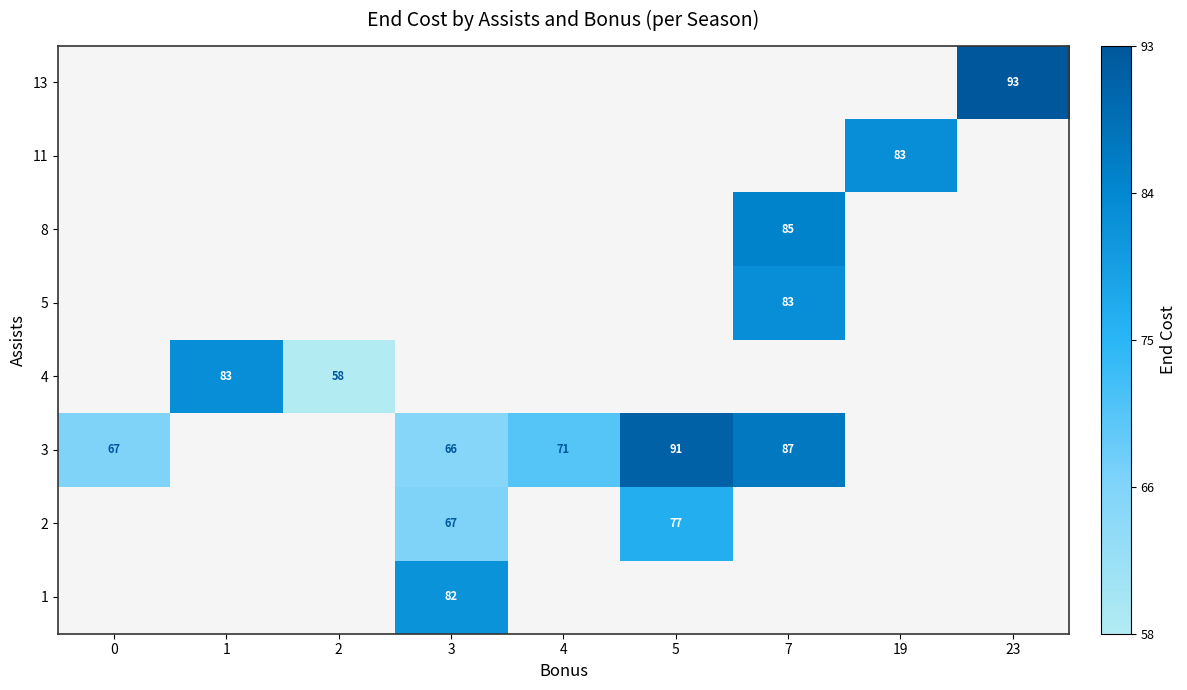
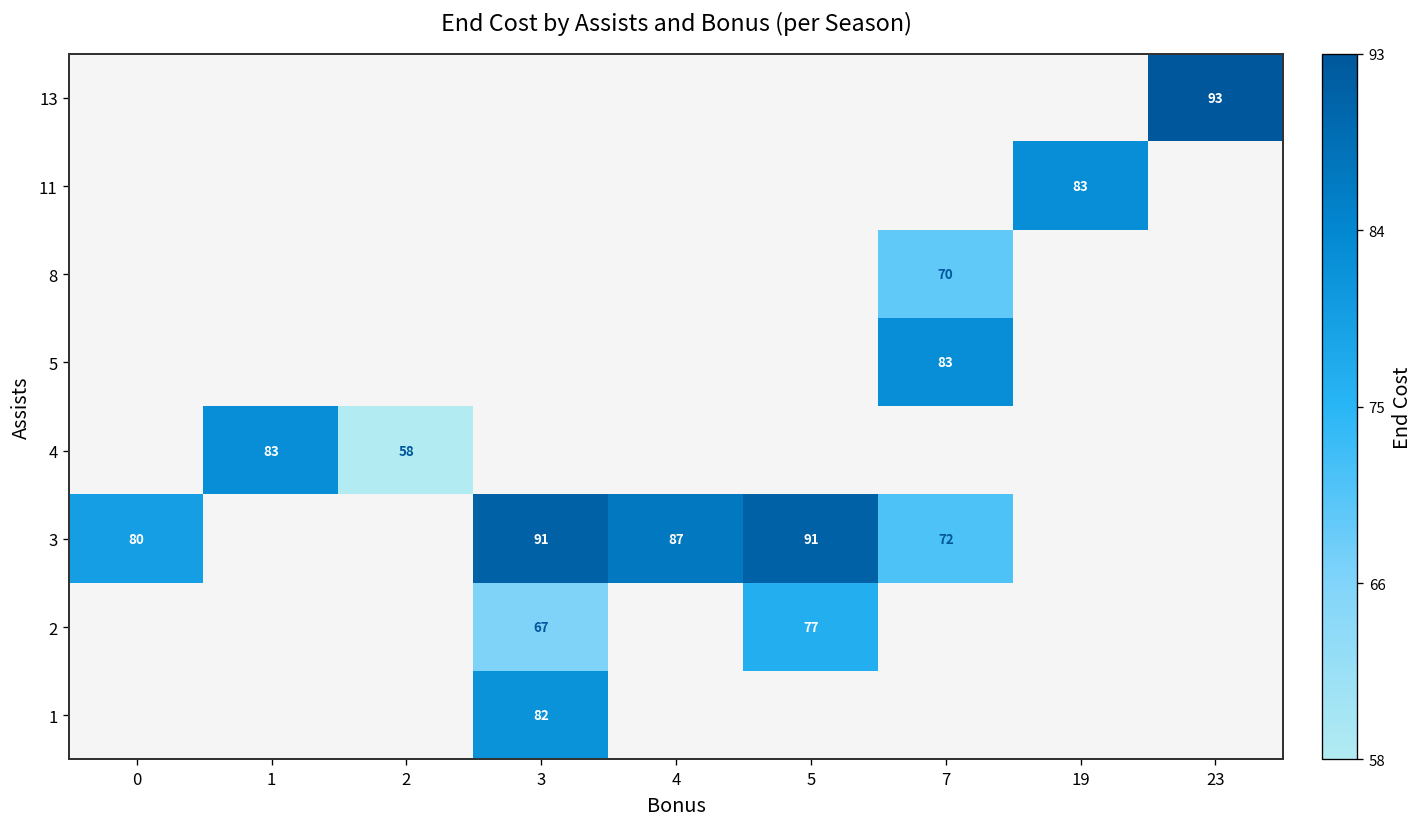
  {
    "13": {
      "23": 93
    },
    "11": {
      "19": 83
    },
    "8": {
-     "7": 85
+     "7": 70
    },
    "5": {
      "7": 83
    },
    "4": {
      "1": 83,
      "2": 58
    },
    "3": {
-     "0": 67,
-     "3": 66,
-     "4": 71,
+     "0": 80,
+     "3": 91,
+     "4": 87,
      "5": 91,
-     "7": 87
+     "7": 72
    },
    "2": {
      "3": 67,
      "5": 77
    },
    "1": {
      "3": 82
    }
  }
